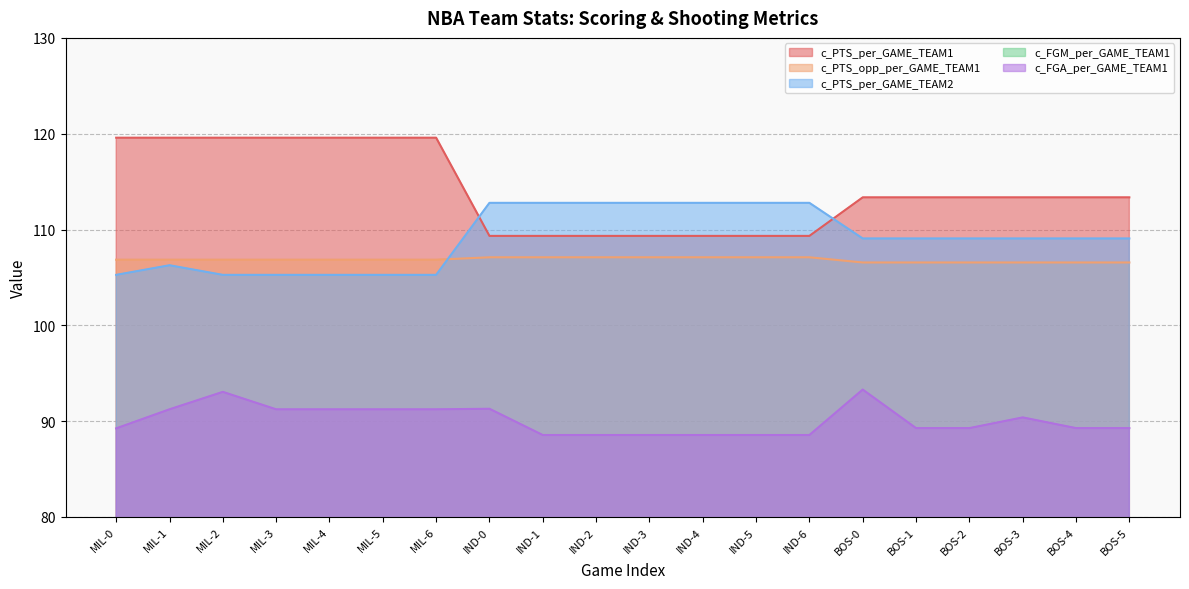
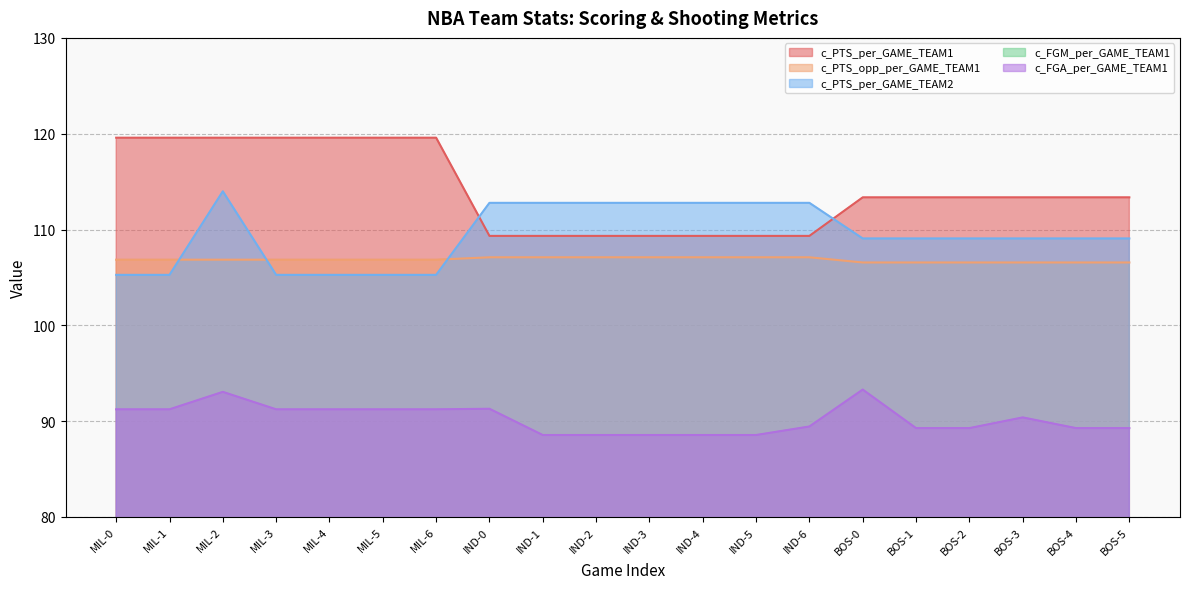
  {
    "c_PTS_per_GAME_TEAM2": {
      "MIL-0": 105,
-     "MIL-1": 106,
-     "MIL-2": 105,
+     "MIL-1": 105,
+     "MIL-2": 114,
      "MIL-3": 105,
      "MIL-4": 105,
      "MIL-5": 105,
      "MIL-6": 105,
      "IND-0": 113,
      "IND-1": 113,
      "IND-2": 113,
      "IND-3": 113,
      "IND-4": 113,
      "IND-5": 113,
      "IND-6": 113,
      "BOS-0": 109,
      "BOS-1": 109,
      "BOS-2": 109,
      "BOS-3": 109,
      "BOS-4": 109,
      "BOS-5": 109
    },
    "c_FGA_per_GAME_TEAM1": {
-     "MIL-0": 89,
+     "MIL-0": 91,
      "MIL-1": 91,
      "MIL-2": 93,
      "MIL-3": 91,
      "MIL-4": 91,
      "MIL-5": 91,
      "MIL-6": 91,
      "IND-0": 91,
      "IND-1": 89,
      "IND-2": 89,
      "IND-3": 89,
      "IND-4": 89,
      "IND-5": 89,
-     "IND-6": 88.6,
+     "IND-6": 89.4,
      "BOS-0": 93,
      "BOS-1": 89,
      "BOS-2": 89,
      "BOS-3": 90,
      "BOS-4": 89,
      "BOS-5": 89
    }
  }
